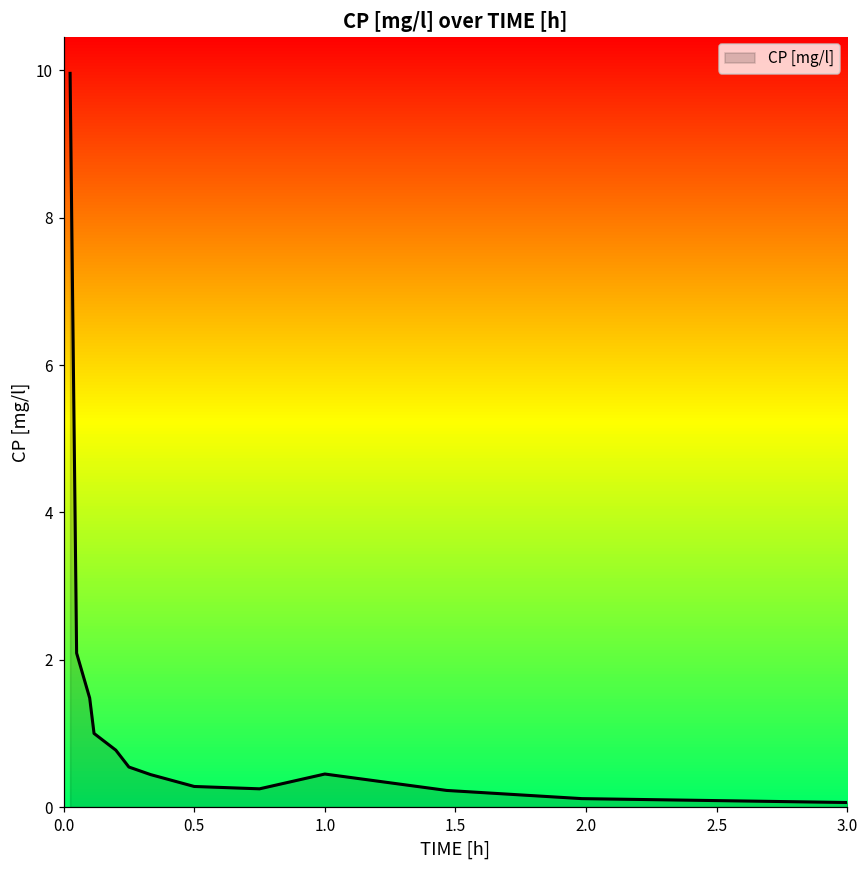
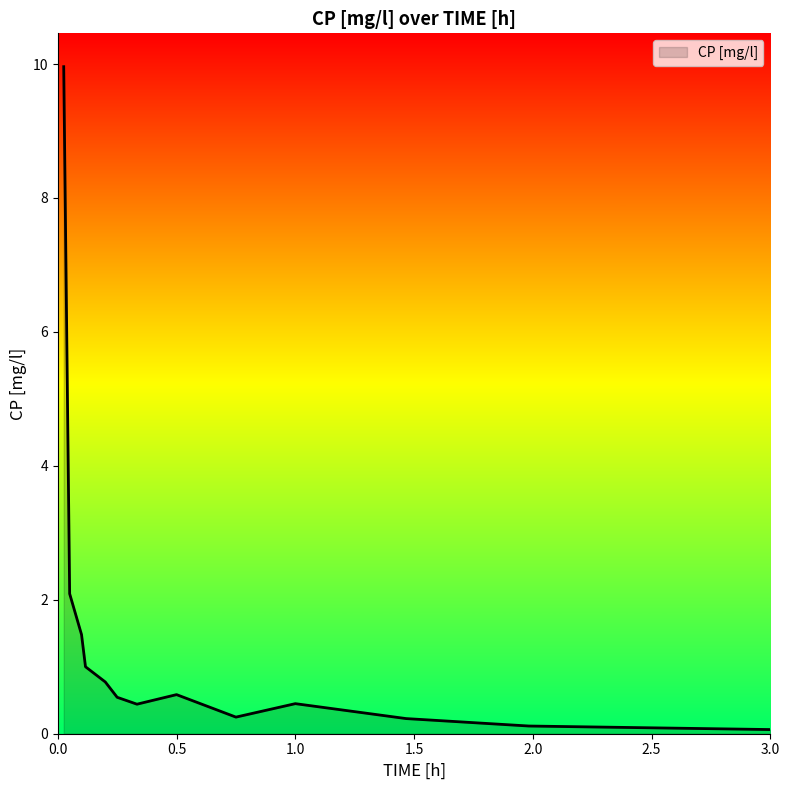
  {
-   "0.5": 0.3,
+   "0.5": 0.6,
    "1.0": 0.4,
    "3.0": 0.1
  }
